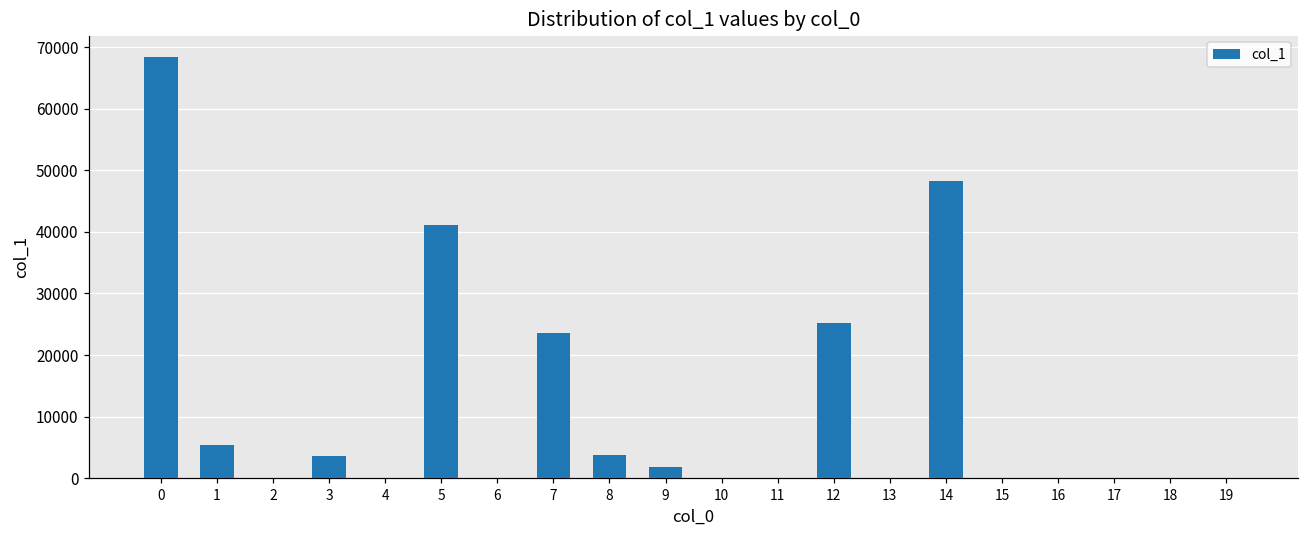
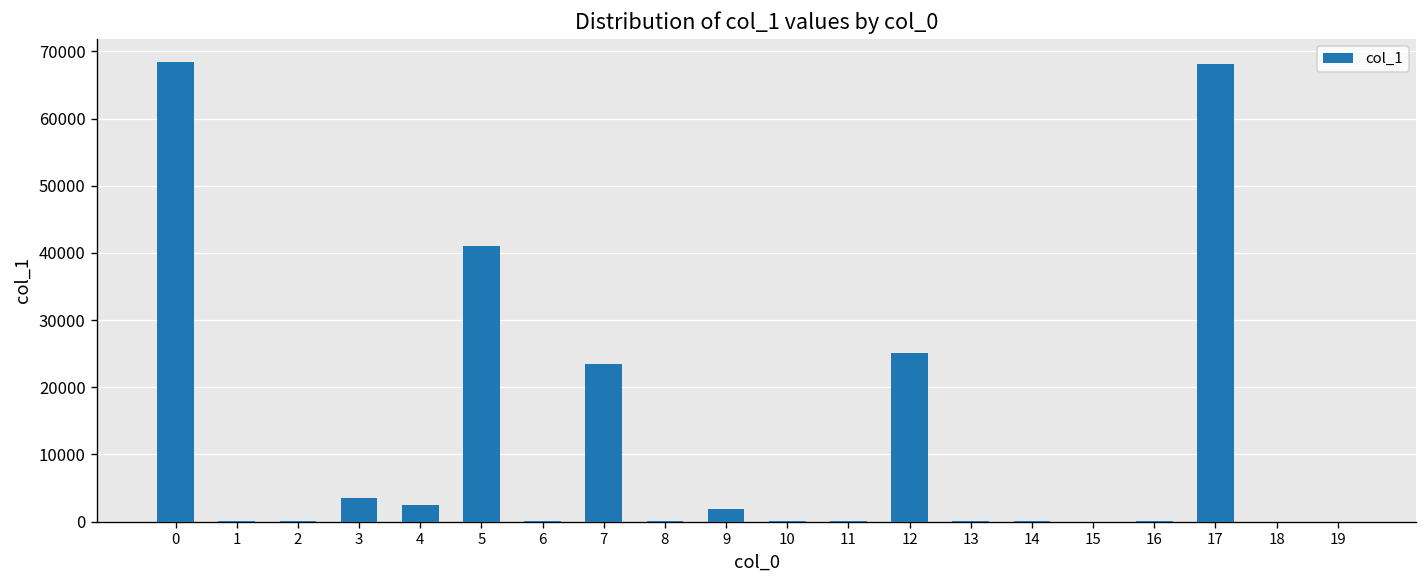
  {
    "0": 68000,
-   "1": 5000,
+   "1": 0,
    "3": 4000,
-   "4": 0,
+   "4": 2000,
    "5": 41000,
    "7": 24000,
-   "8": 4000,
+   "8": 0,
    "9": 2000,
    "12": 25000,
-   "14": 48000,
-   "17": 0
+   "14": 0,
+   "17": 68000
  }
